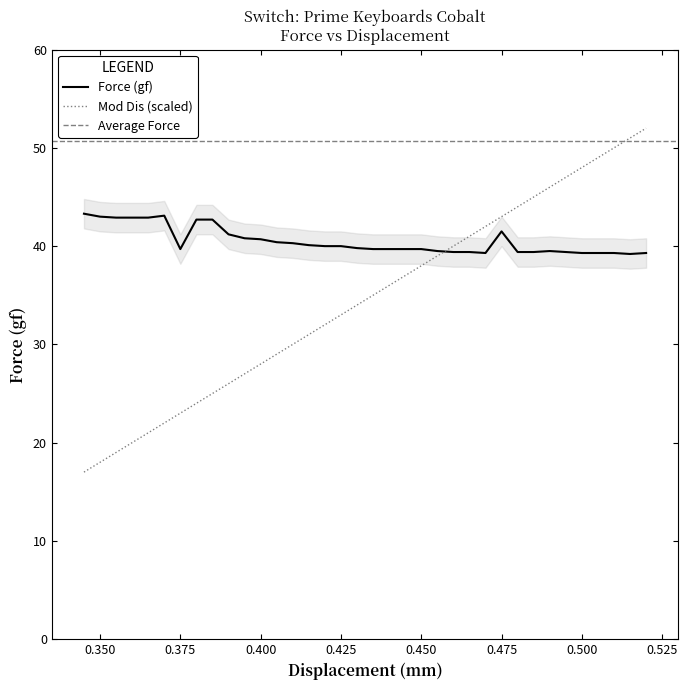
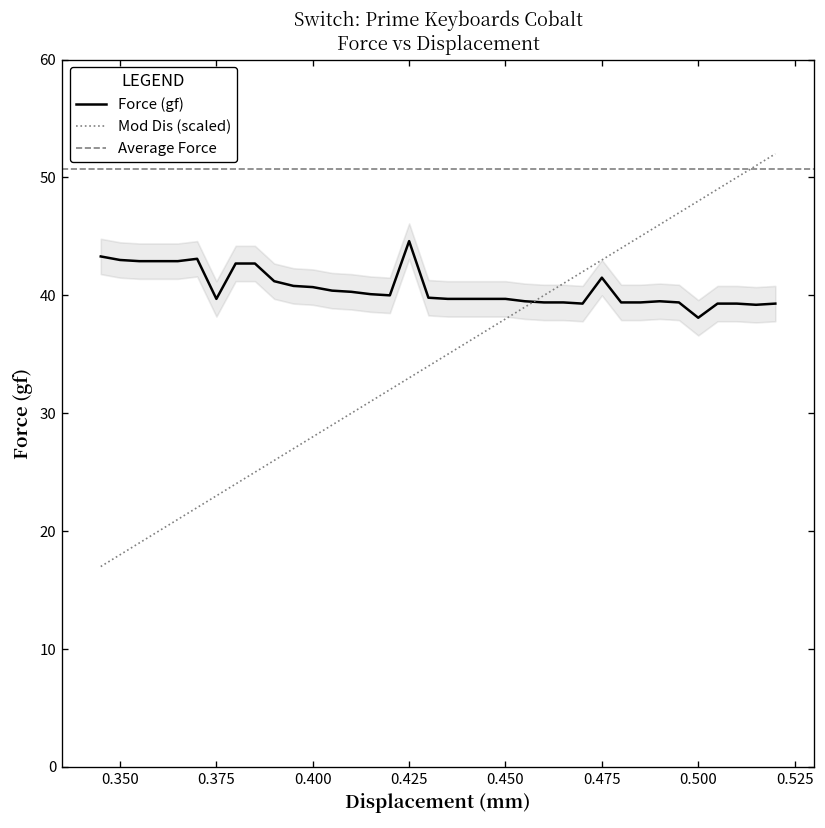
  {
    "Force (gf)": {
      "0.350": 43,
      "0.375": 40,
      "0.400": 41,
-     "0.425": 40,
+     "0.425": 45,
      "0.450": 40,
      "0.475": 42,
-     "0.500": 39
+     "0.500": 38
    }
  }
